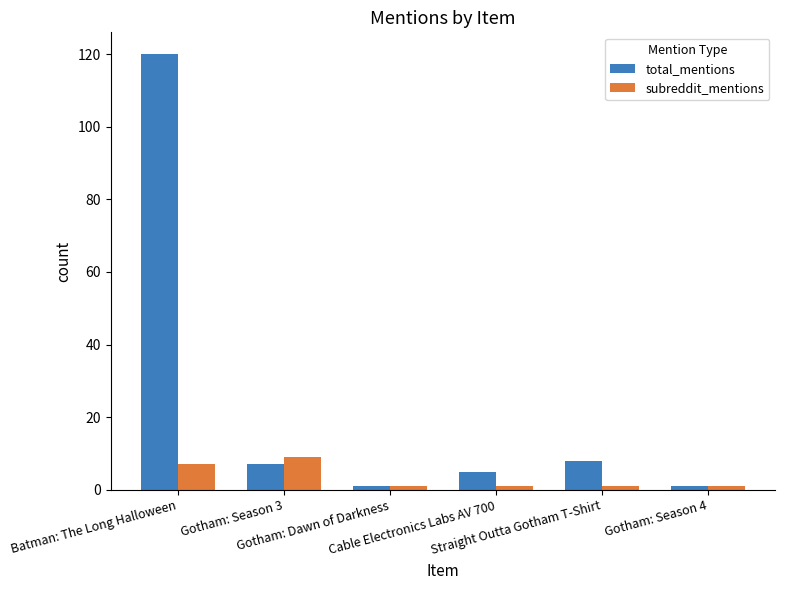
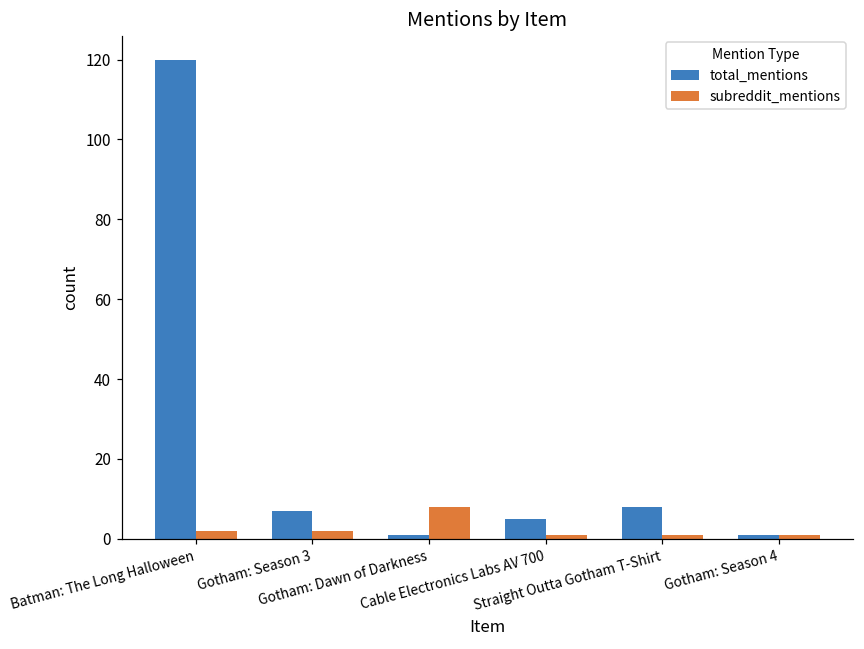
  {
    "total_mentions": {
      "Batman: The Long Halloween": 120,
      "Gotham: Season 3": 7,
      "Gotham: Dawn of Darkness": 1,
      "Cable Electronics Labs AV 700": 5,
      "Straight Outta Gotham T-Shirt": 8,
      "Gotham: Season 4": 1
    },
    "subreddit_mentions": {
-     "Batman: The Long Halloween": 7,
-     "Gotham: Season 3": 9,
-     "Gotham: Dawn of Darkness": 1,
+     "Batman: The Long Halloween": 2,
+     "Gotham: Season 3": 2,
+     "Gotham: Dawn of Darkness": 8,
      "Cable Electronics Labs AV 700": 1,
      "Straight Outta Gotham T-Shirt": 1,
      "Gotham: Season 4": 1
    }
  }
